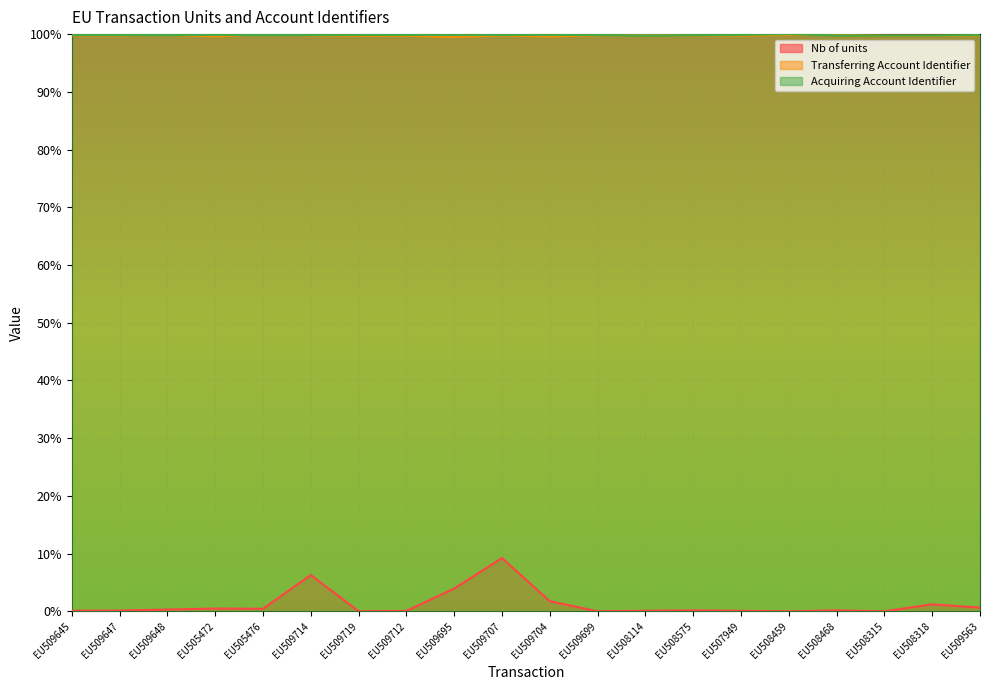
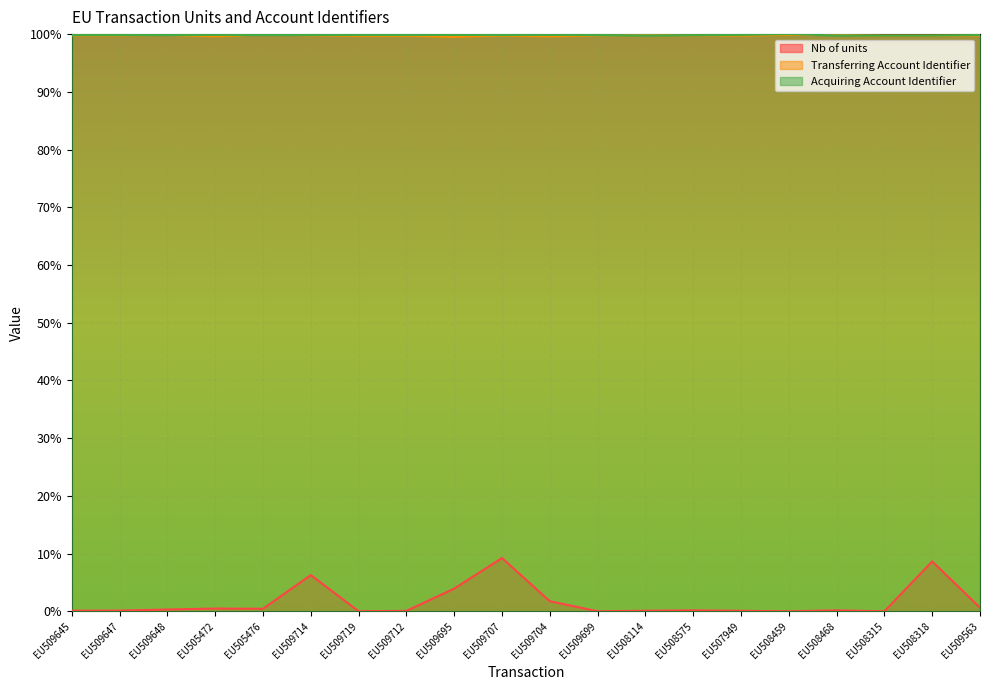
  {
    "Nb of units": {
      "EU509645": "0%",
      "EU509647": "0%",
      "EU509648": "0%",
      "EU505472": "0%",
      "EU505476": "0%",
      "EU509714": "6%",
      "EU509719": "0%",
      "EU509712": "0%",
      "EU509695": "4%",
      "EU509707": "9%",
      "EU509704": "2%",
      "EU509699": "0%",
      "EU508114": "0%",
      "EU508575": "0%",
      "EU507949": "0%",
      "EU508459": "0%",
      "EU508468": "0%",
      "EU508315": "0%",
-     "EU508318": "1%",
+     "EU508318": "9%",
      "EU509563": "1%"
    }
  }
